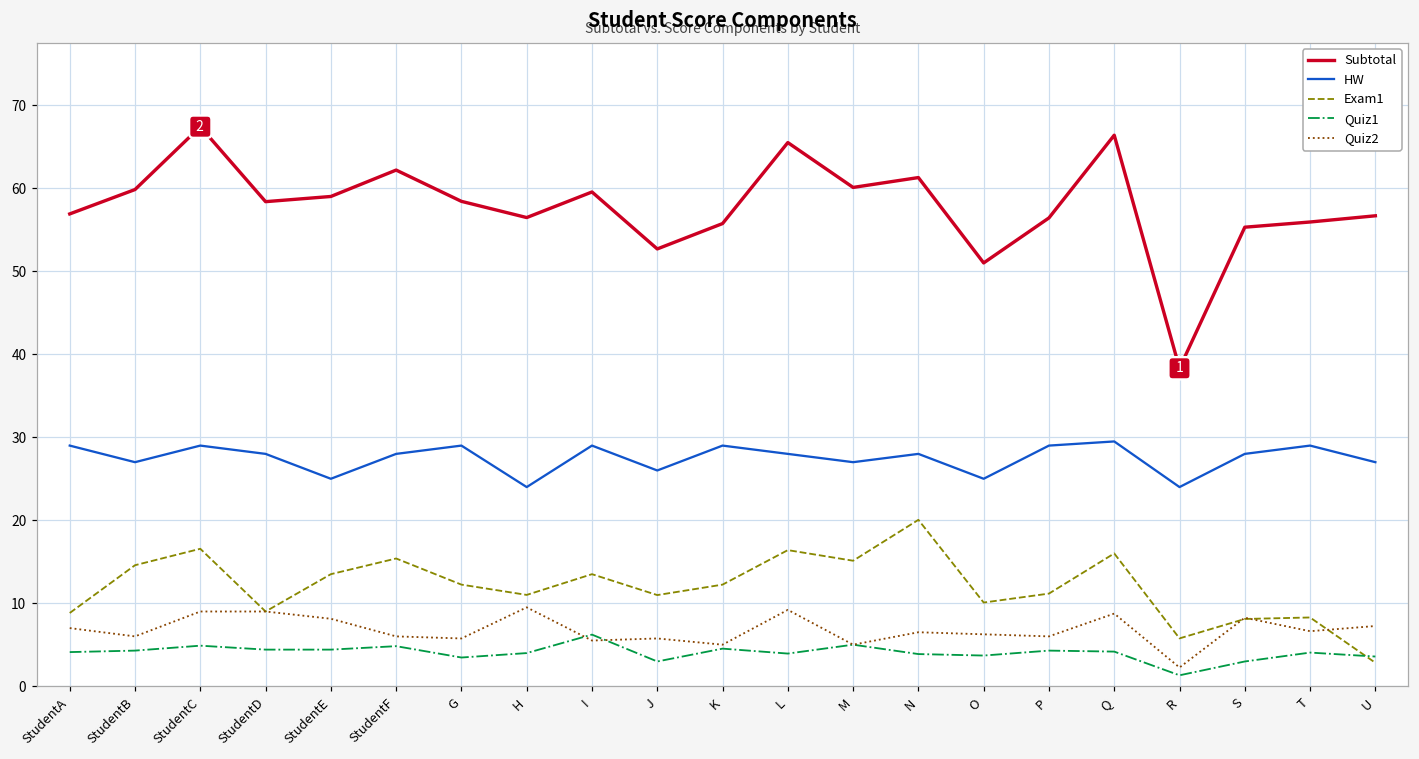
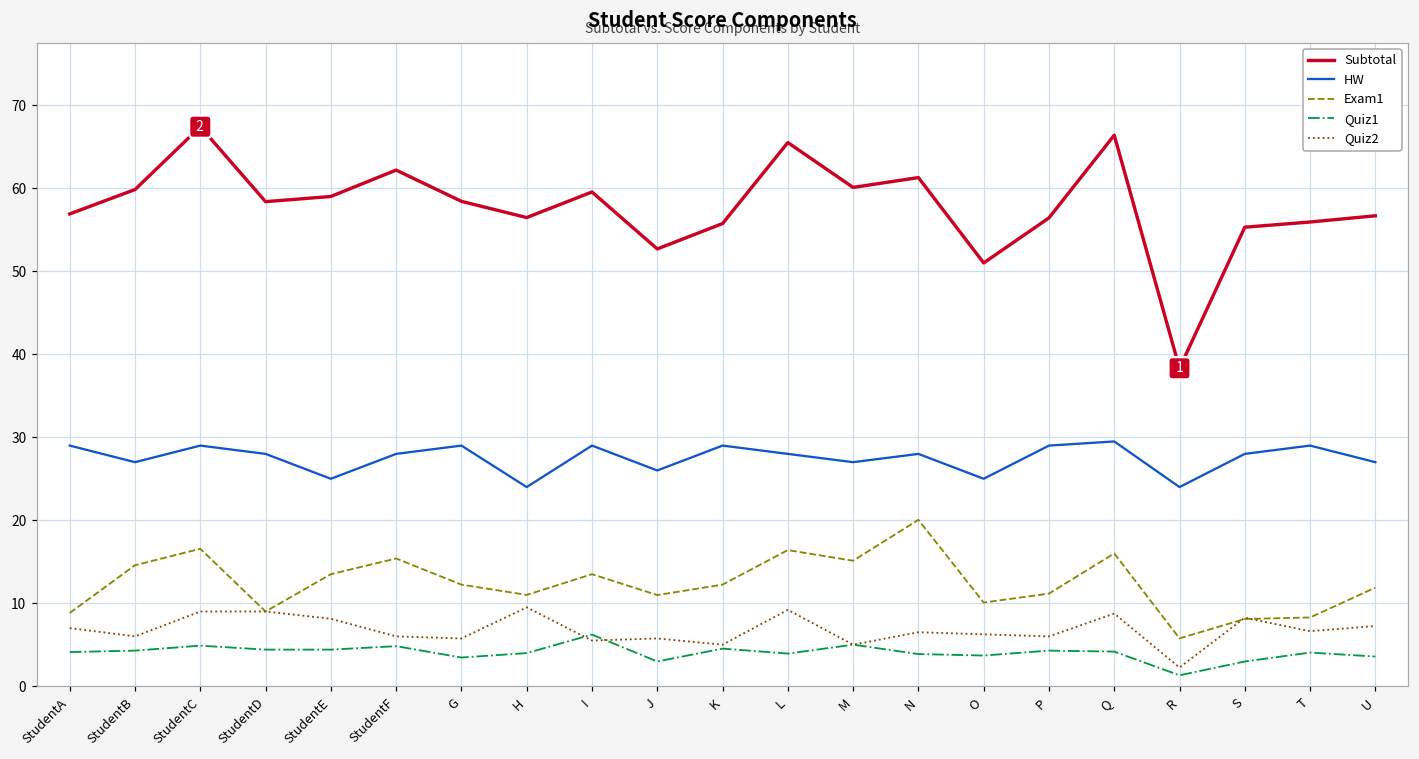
  {
    "HW": {
      "StudentA": 29,
      "StudentB": 27,
      "StudentC": 29,
      "StudentD": 28,
      "StudentE": 25,
      "StudentF": 28,
      "G": 29,
      "H": 24,
      "I": 29,
      "J": 26,
      "K": 29,
      "L": 28,
      "M": 27,
      "N": 28,
      "O": 25,
      "P": 29,
      "Q": 30,
      "R": 24,
      "S": 28,
      "T": 29,
      "U": 27
    },
    "Exam1": {
      "StudentA": 9,
      "StudentB": 15,
      "StudentC": 17,
      "StudentE": 14,
      "StudentF": 15,
      "G": 12,
      "H": 11,
      "I": 14,
      "J": 11,
      "K": 12,
      "L": 16,
      "M": 15,
      "N": 20,
      "O": 10,
      "P": 11,
      "Q": 16,
      "R": 6,
      "T": 8,
-     "U": 3
+     "U": 12
    },
    "Quiz1": {
      "StudentA": 4,
      "StudentB": 4,
      "StudentC": 5,
      "StudentD": 4,
      "StudentE": 4,
      "StudentF": 5,
      "G": 3,
      "H": 4,
      "I": 6,
      "J": 3,
      "K": 5,
      "L": 4,
      "N": 4,
      "O": 4,
      "P": 4,
      "Q": 4,
      "R": 1,
      "S": 3,
      "T": 4,
      "U": 4
    },
    "Quiz2": {
      "StudentA": 7,
      "StudentB": 6,
      "StudentC": 9,
      "StudentE": 8,
      "StudentF": 6,
      "G": 6,
      "H": 10,
      "I": 6,
      "J": 6,
      "K": 5,
      "L": 9,
      "N": 7,
      "O": 6,
      "P": 6,
      "Q": 9,
      "R": 2,
      "T": 7,
      "U": 7
    }
  }
